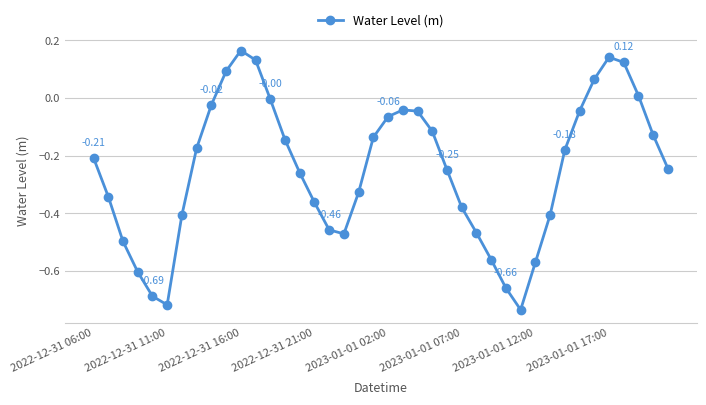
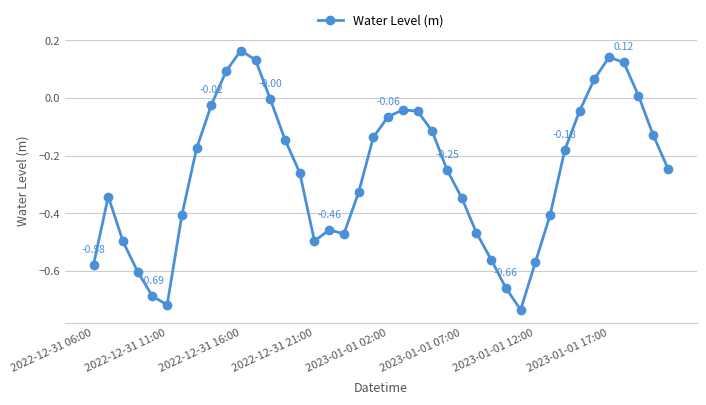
  {
-   "2022-12-31 06:00": -0.21,
-   "2022-12-31 21:00": -0.36,
+   "2022-12-31 06:00": -0.58,
+   "2022-12-31 21:00": -0.50,
    "2023-01-01 02:00": -0.06,
-   "2023-01-01 07:00": -0.38
+   "2023-01-01 07:00": -0.35
  }
